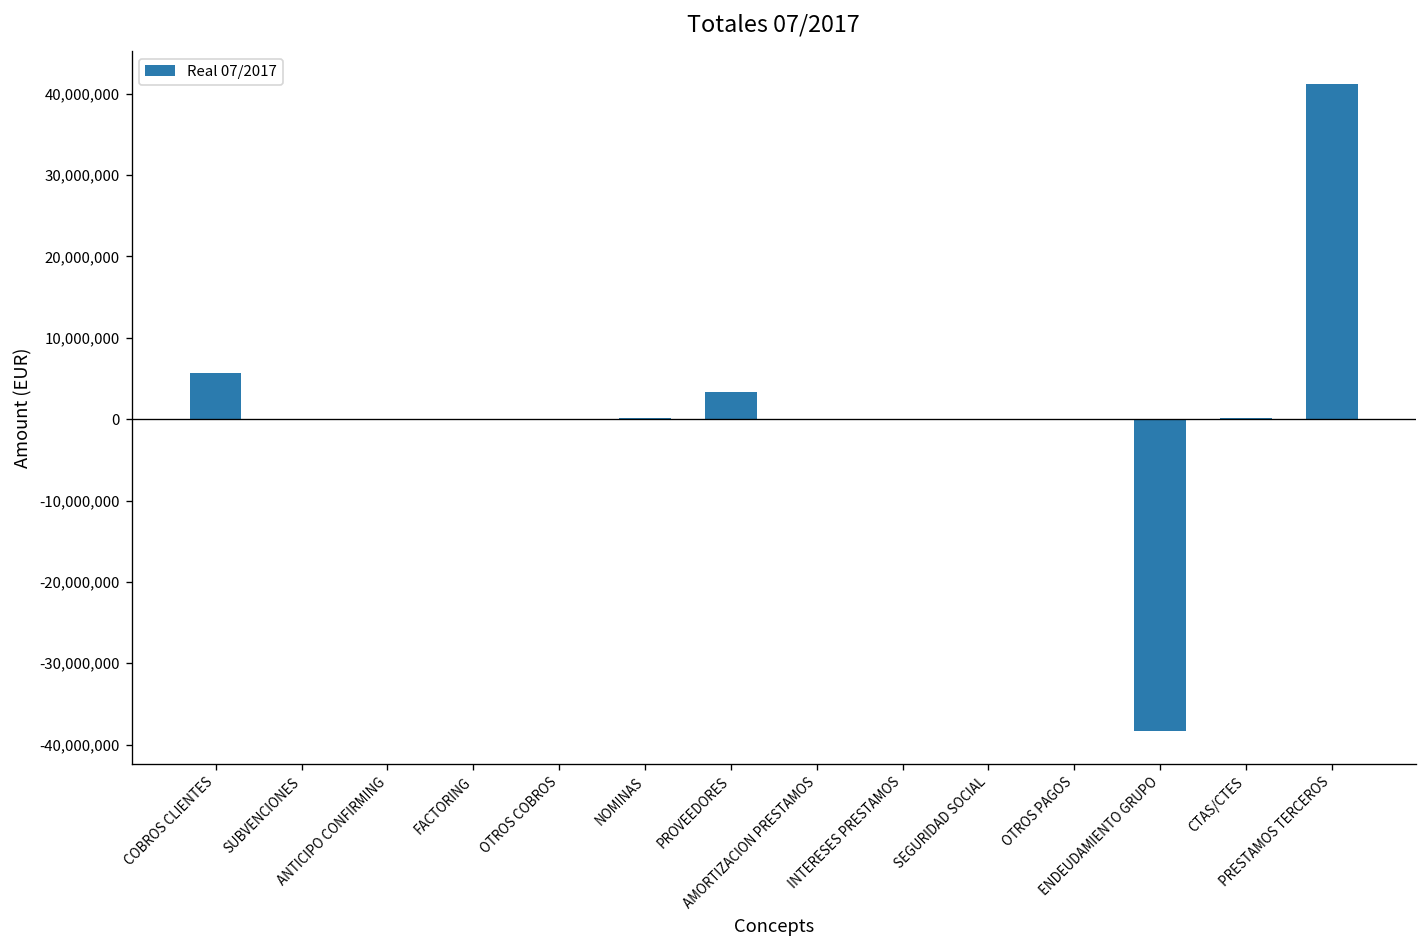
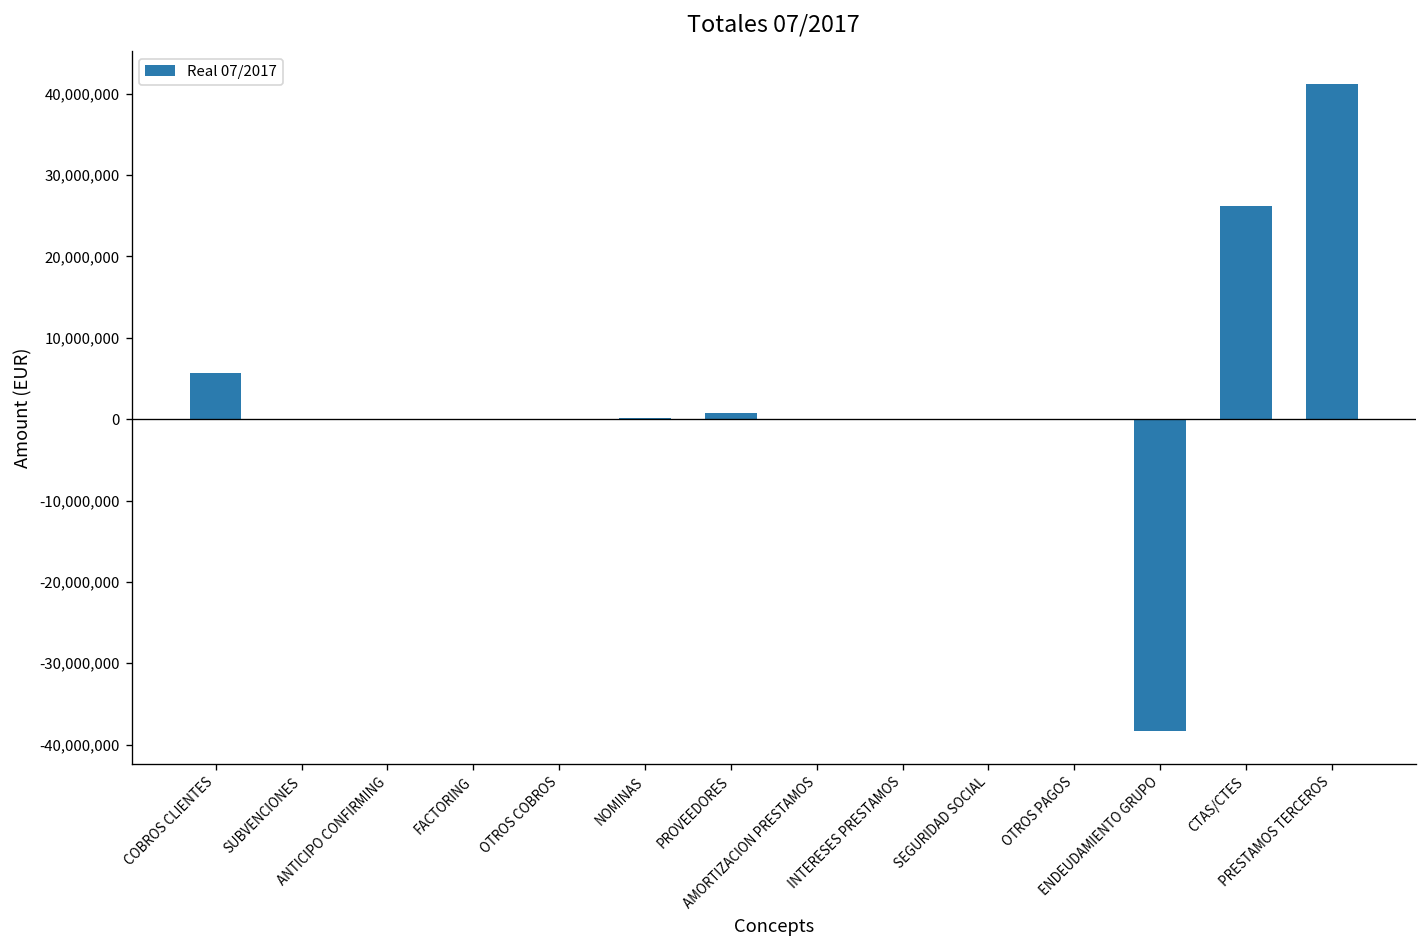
  {
    "COBROS CLIENTES": "6,000,000",
    "SUBVENCIONES": "0",
    "ANTICIPO CONFIRMING": "0",
    "FACTORING": "0",
    "OTROS COBROS": "0",
-   "PROVEEDORES": "3,000,000",
+   "PROVEEDORES": "1,000,000",
    "AMORTIZACION PRESTAMOS": "0",
    "INTERESES PRESTAMOS": "0",
    "SEGURIDAD SOCIAL": "0",
    "ENDEUDAMIENTO GRUPO": "-38,000,000",
-   "CTAS/CTES": "0",
+   "CTAS/CTES": "26,000,000",
    "PRESTAMOS TERCEROS": "41,000,000"
  }
